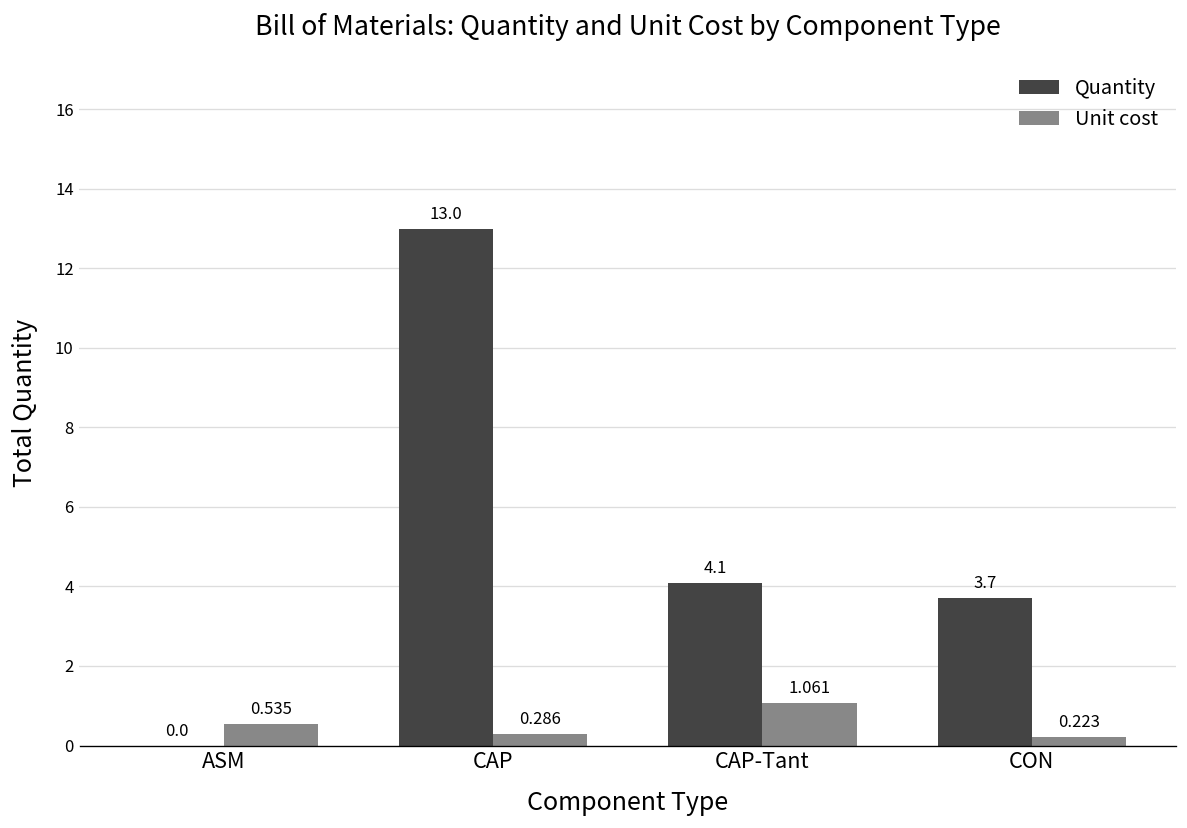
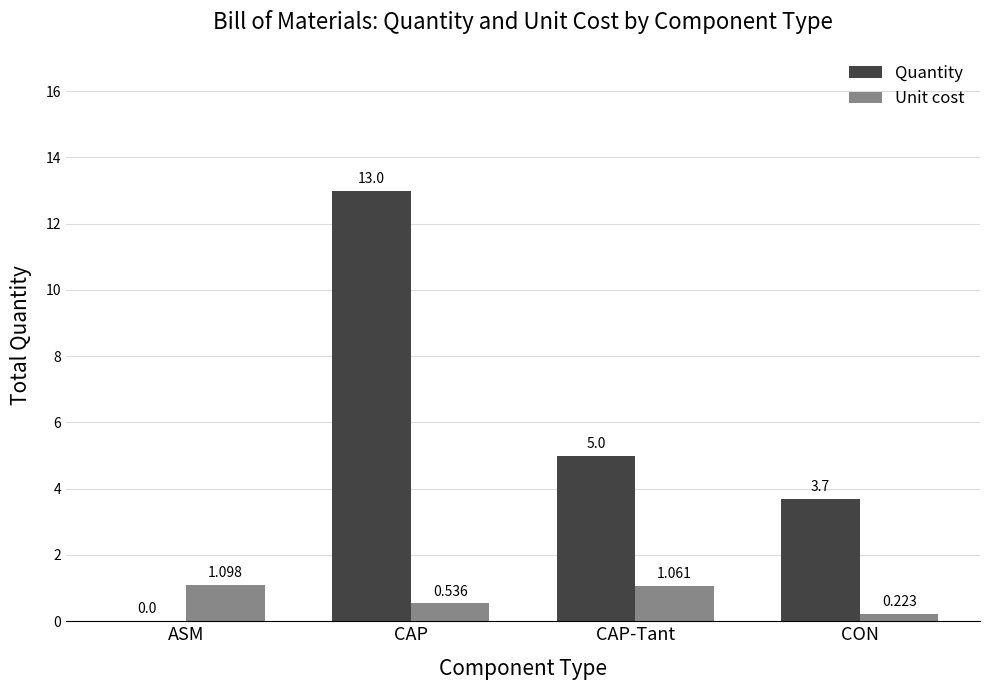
  {
    "Quantity": {
      "ASM": 0.0,
      "CAP": 13.0,
-     "CAP-Tant": 4.1,
+     "CAP-Tant": 5.0,
      "CON": 3.7
    },
    "Unit cost": {
-     "ASM": 0.535,
-     "CAP": 0.286,
+     "ASM": 1.098,
+     "CAP": 0.536,
      "CAP-Tant": 1.061,
      "CON": 0.223
    }
  }
